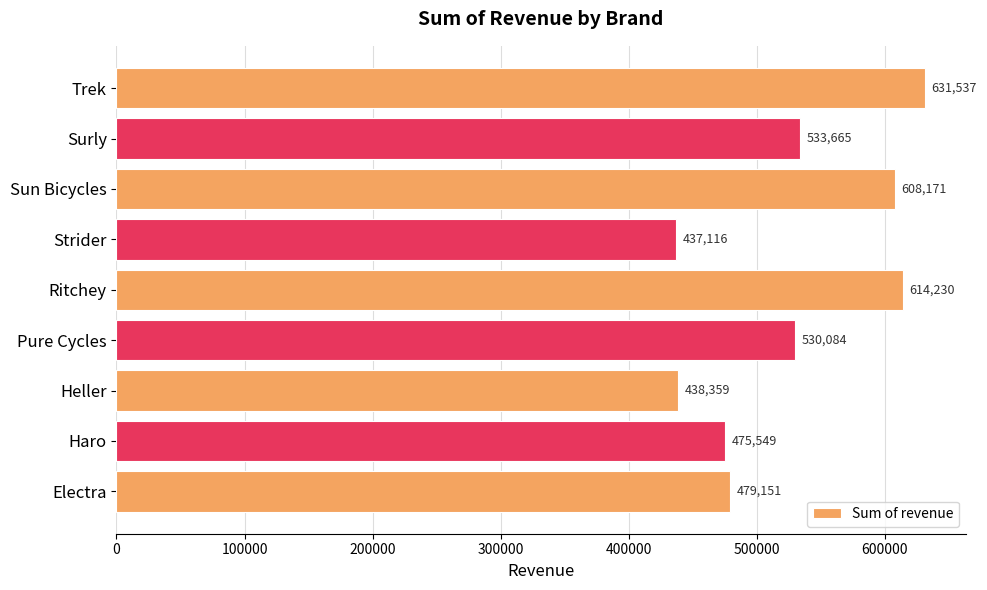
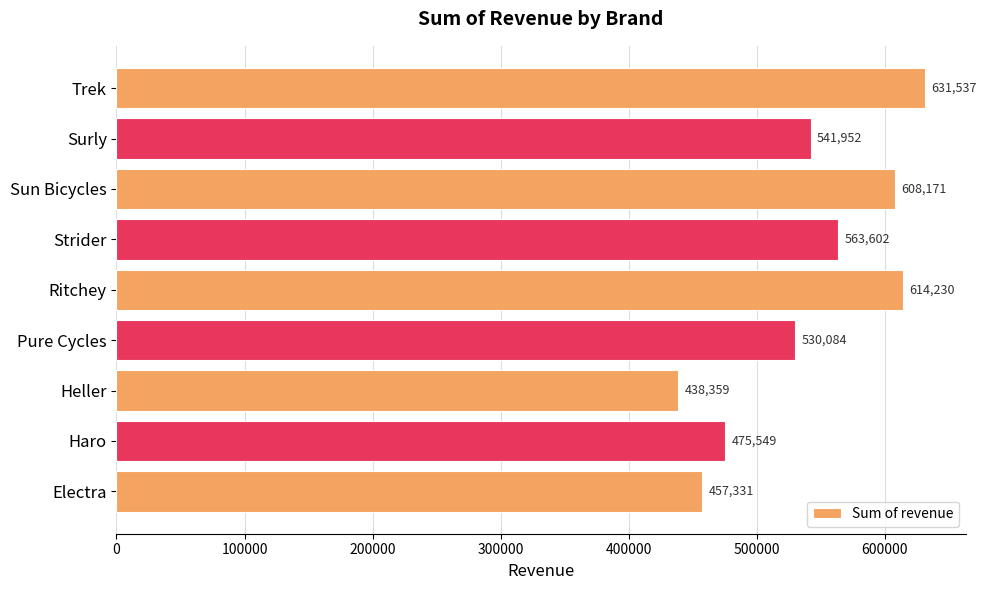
  {
    "Trek": "631,537",
-   "Surly": "533,665",
+   "Surly": "541,952",
    "Sun Bicycles": "608,171",
-   "Strider": "437,116",
+   "Strider": "563,602",
    "Ritchey": "614,230",
    "Pure Cycles": "530,084",
    "Heller": "438,359",
    "Haro": "475,549",
-   "Electra": "479,151"
+   "Electra": "457,331"
  }
